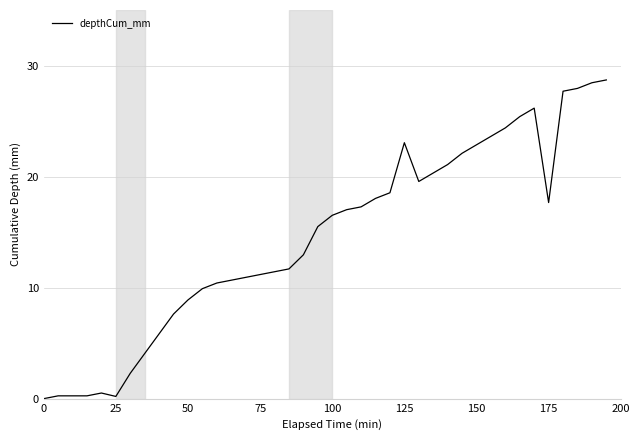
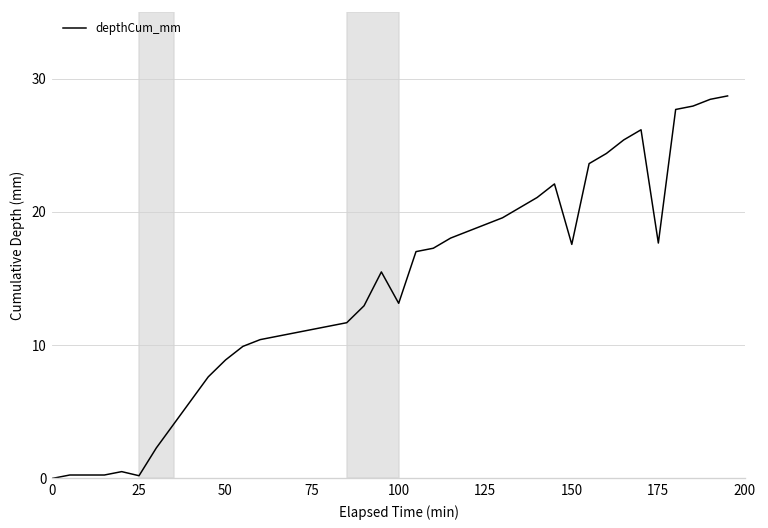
  {
    "0": 0.0,
    "25": 0.2,
    "50": 8.9,
    "75": 11.2,
-   "100": 16.5,
-   "125": 23.1,
-   "150": 22.9,
+   "100": 13.1,
+   "125": 19.1,
+   "150": 17.6,
    "175": 17.7
  }
